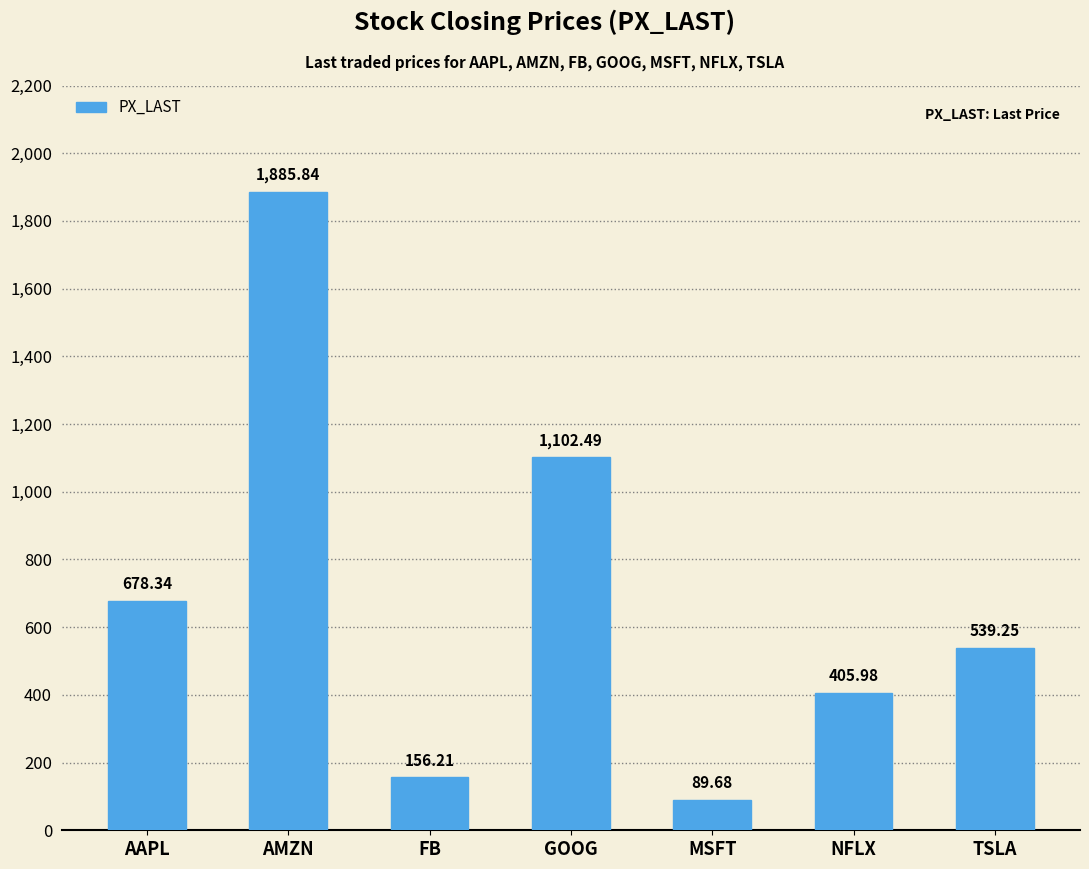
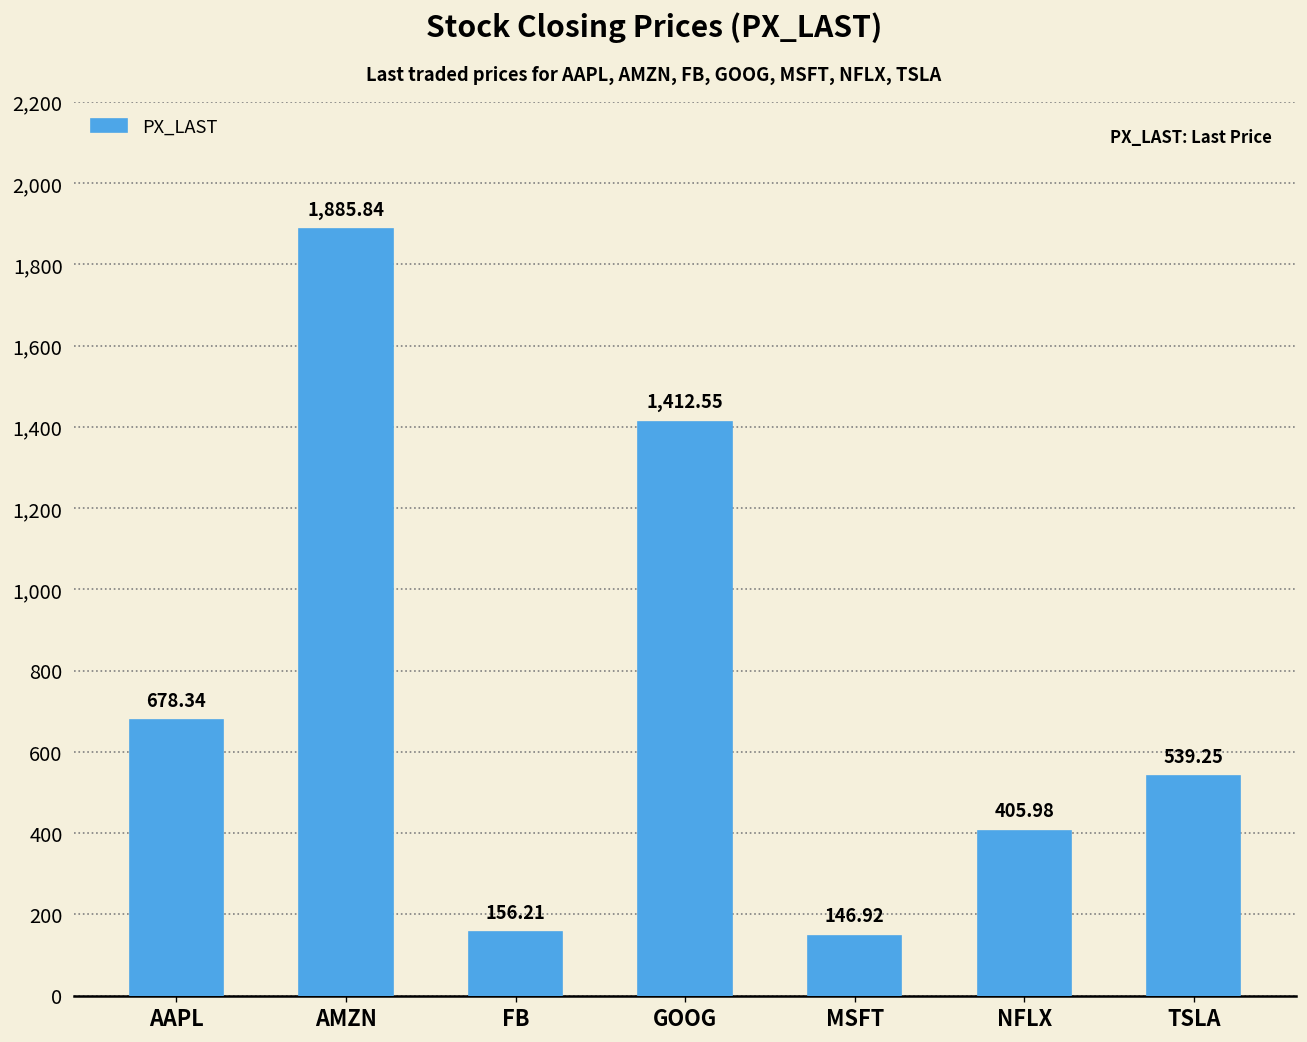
  {
    "AAPL": "678.34",
    "AMZN": "1,885.84",
    "FB": "156.21",
-   "GOOG": "1,102.49",
-   "MSFT": "89.68",
+   "GOOG": "1,412.55",
+   "MSFT": "146.92",
    "NFLX": "405.98",
    "TSLA": "539.25"
  }
